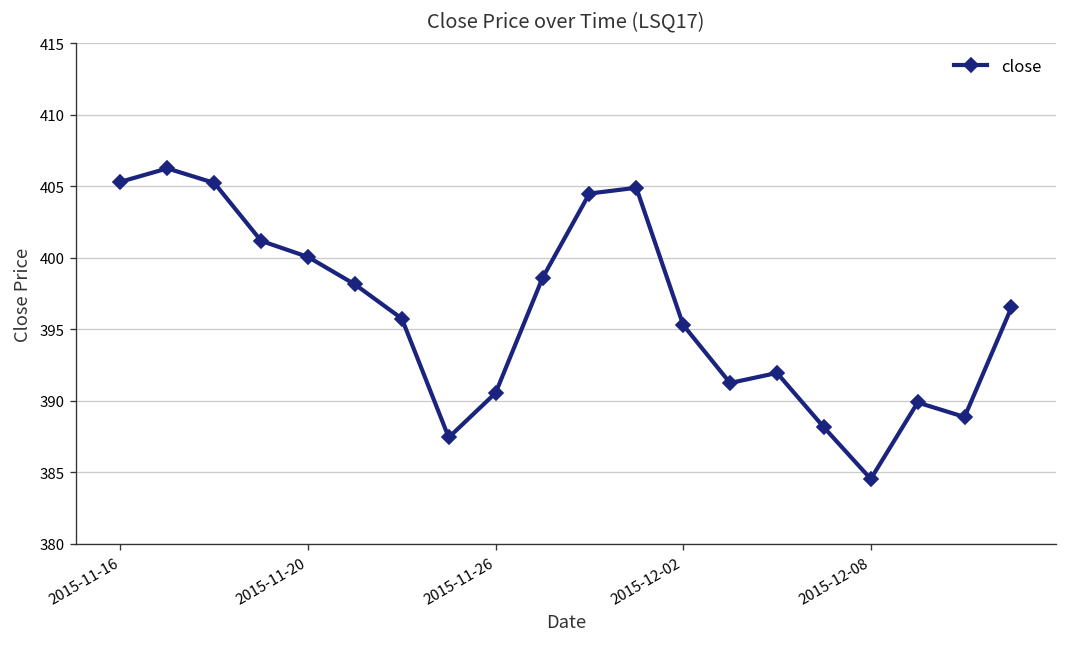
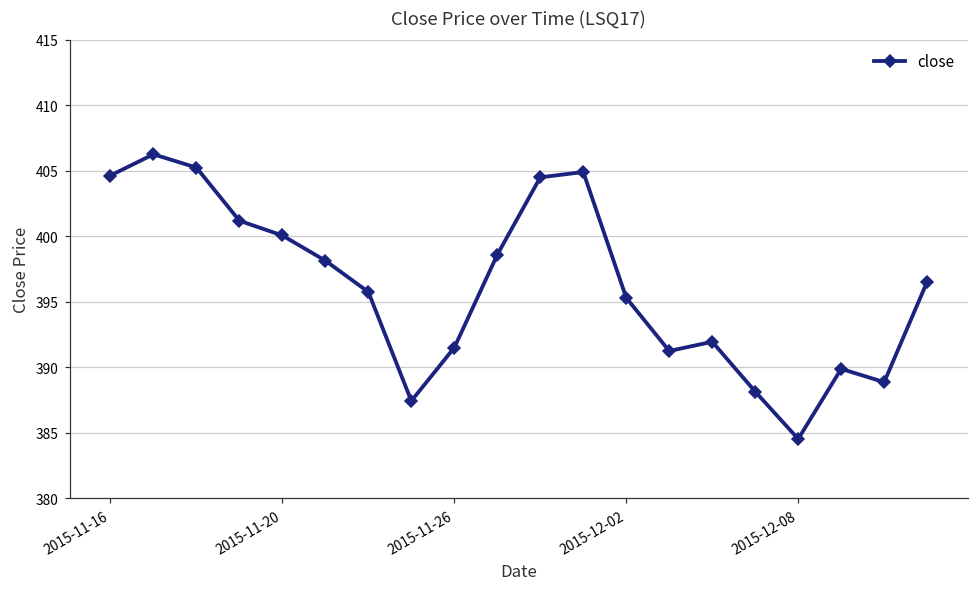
  {
-   "2015-11-16": 405.3,
+   "2015-11-16": 404.6,
    "2015-11-20": 400.1,
-   "2015-11-26": 390.6,
+   "2015-11-26": 391.5,
    "2015-12-02": 395.3,
    "2015-12-08": 384.5
  }
